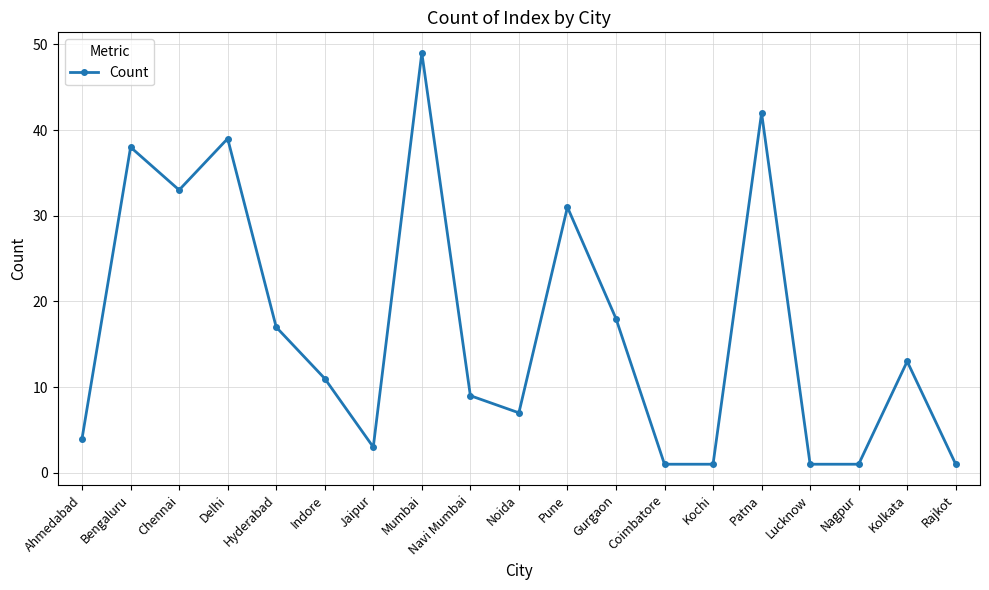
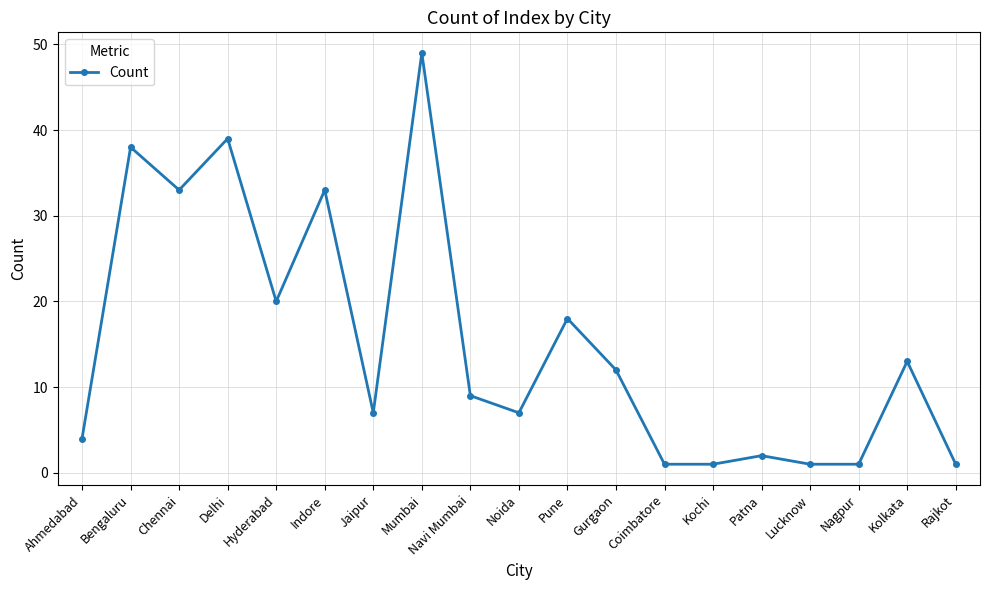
  {
    "Ahmedabad": 4,
    "Bengaluru": 38,
    "Chennai": 33,
    "Delhi": 39,
-   "Hyderabad": 17,
-   "Indore": 11,
-   "Jaipur": 3,
+   "Hyderabad": 20,
+   "Indore": 33,
+   "Jaipur": 7,
    "Mumbai": 49,
    "Navi Mumbai": 9,
    "Noida": 7,
-   "Pune": 31,
-   "Gurgaon": 18,
+   "Pune": 18,
+   "Gurgaon": 12,
    "Coimbatore": 1,
    "Kochi": 1,
-   "Patna": 42,
+   "Patna": 2,
    "Lucknow": 1,
    "Nagpur": 1,
    "Kolkata": 13,
    "Rajkot": 1
  }
